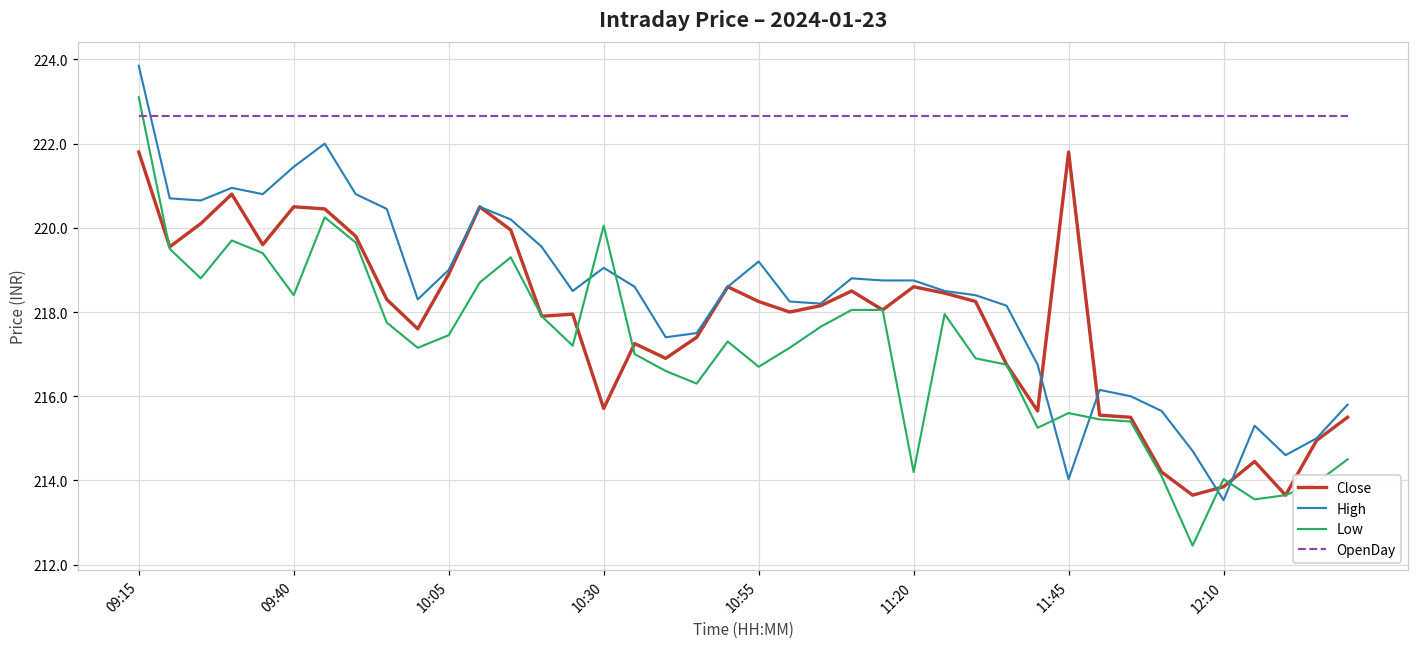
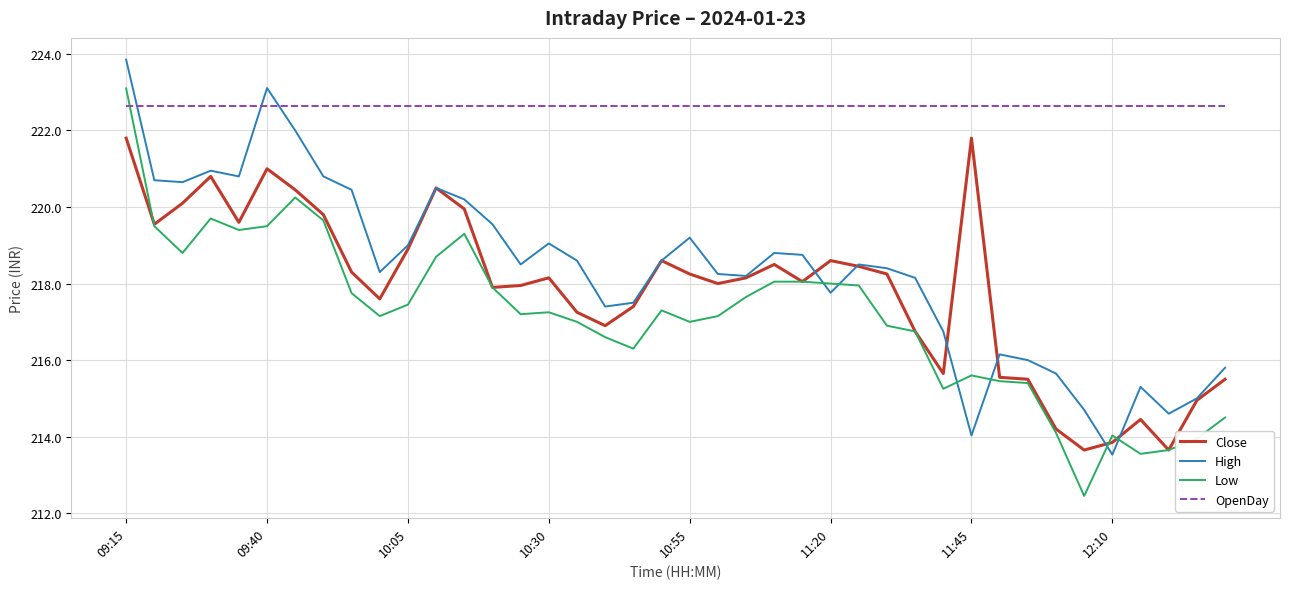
  {
    "Close": {
      "09:15": 221.8,
-     "09:40": 220.5,
+     "09:40": 221.0,
      "10:05": 218.9,
-     "10:30": 215.7,
+     "10:30": 218.2,
      "10:55": 218.3,
      "11:20": 218.6,
      "11:45": 221.8,
      "12:10": 213.9
    },
    "High": {
      "09:15": 223.9,
-     "09:40": 221.5,
+     "09:40": 223.1,
      "10:05": 219.0,
      "10:30": 219.1,
      "10:55": 219.2,
-     "11:20": 218.8,
+     "11:20": 217.8,
      "11:45": 214.0,
      "12:10": 213.5
    },
    "Low": {
      "09:15": 223.1,
-     "09:40": 218.4,
+     "09:40": 219.5,
      "10:05": 217.5,
-     "10:30": 220.1,
-     "10:55": 216.7,
-     "11:20": 214.2,
+     "10:30": 217.3,
+     "10:55": 217.0,
+     "11:20": 218.0,
      "11:45": 215.6,
      "12:10": 214.0
    },
    "OpenDay": {
      "09:15": 222.7,
      "09:40": 222.7,
      "10:05": 222.7,
      "10:30": 222.7,
      "10:55": 222.7,
      "11:20": 222.7,
      "11:45": 222.7,
      "12:10": 222.7
    }
  }
